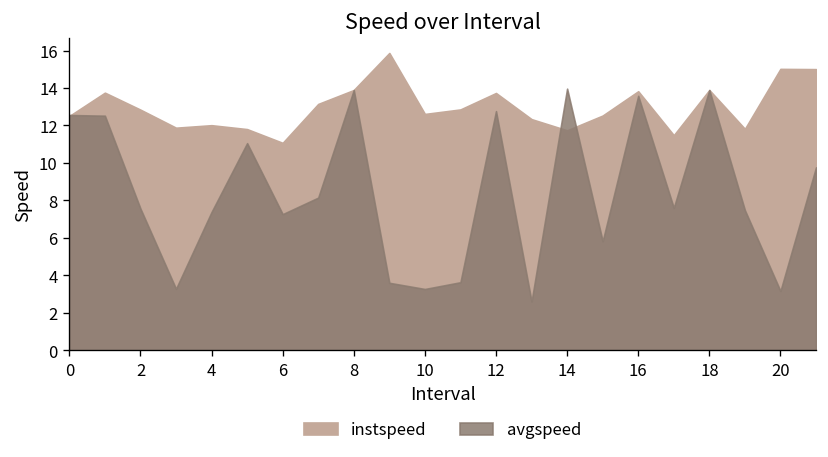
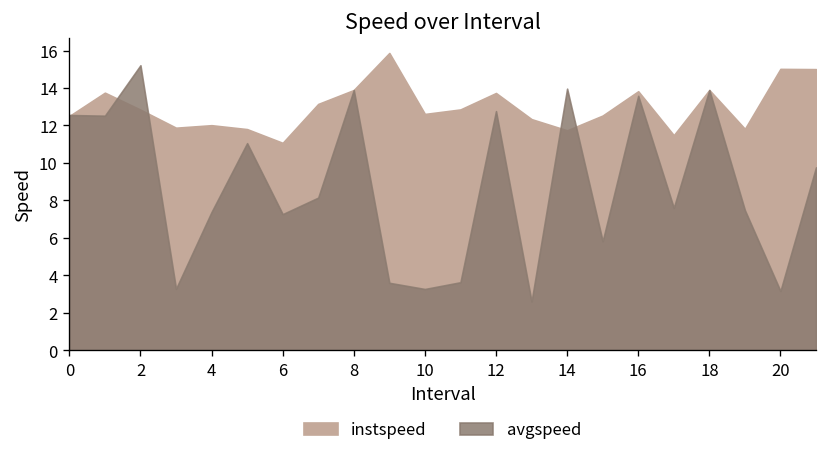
  {
    "instspeed": {
      "2": 12.8,
      "4": 12.0,
      "6": 11.1,
      "10": 12.6,
      "12": 13.7,
      "14": 11.7,
      "16": 13.8,
      "20": 15.0
    },
    "avgspeed": {
-     "2": 7.6,
+     "2": 15.2,
      "4": 7.4,
      "6": 7.3,
      "10": 3.3,
      "12": 12.8,
      "14": 14.0,
      "16": 13.6,
      "20": 3.2
    }
  }
